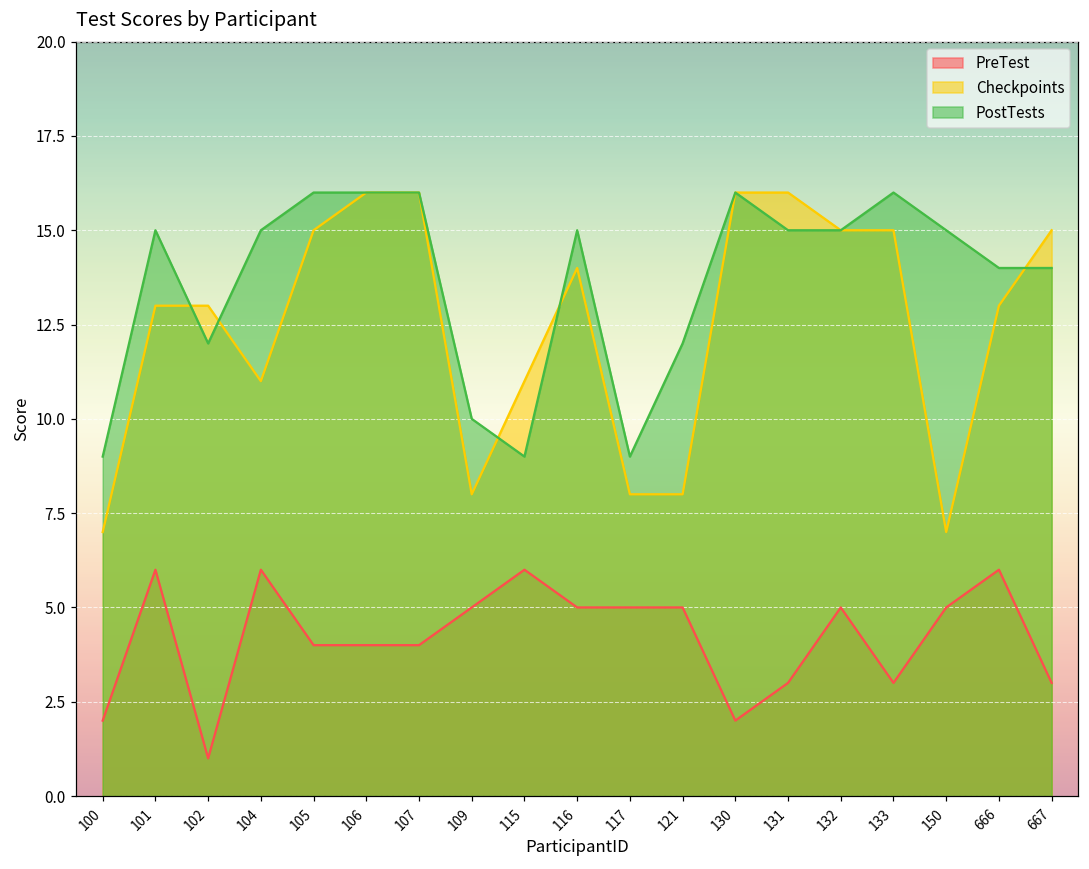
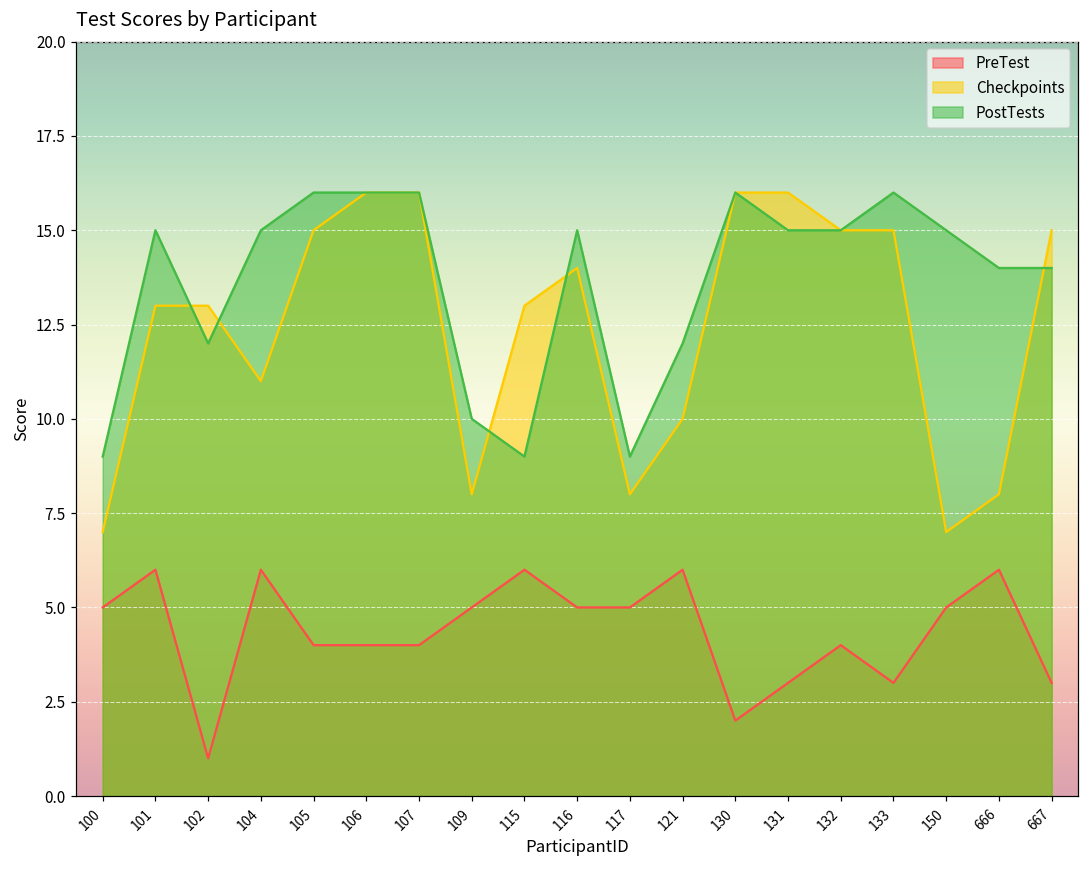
  {
    "PreTest": {
-     "100": 2,
+     "100": 5,
      "101": 6,
      "102": 1,
      "104": 6,
      "105": 4,
      "106": 4,
      "107": 4,
      "109": 5,
      "115": 6,
      "116": 5,
      "117": 5,
-     "121": 5,
+     "121": 6,
      "130": 2,
      "131": 3,
-     "132": 5,
+     "132": 4,
      "133": 3,
      "150": 5,
      "666": 6,
      "667": 3
    },
    "Checkpoints": {
      "100": 7,
      "101": 13,
      "102": 13,
      "104": 11,
      "105": 15,
      "109": 8,
-     "115": 11,
+     "115": 13,
      "116": 14,
      "117": 8,
-     "121": 8,
+     "121": 10,
      "131": 16,
      "133": 15,
      "150": 7,
-     "666": 13,
+     "666": 8,
      "667": 15
    },
    "PostTests": {
      "100": 9,
      "101": 15,
      "102": 12,
      "104": 15,
      "105": 16,
      "109": 10,
      "115": 9,
      "116": 15,
      "117": 9,
      "121": 12,
      "131": 15,
      "133": 16,
      "150": 15,
      "666": 14,
      "667": 14
    }
  }
